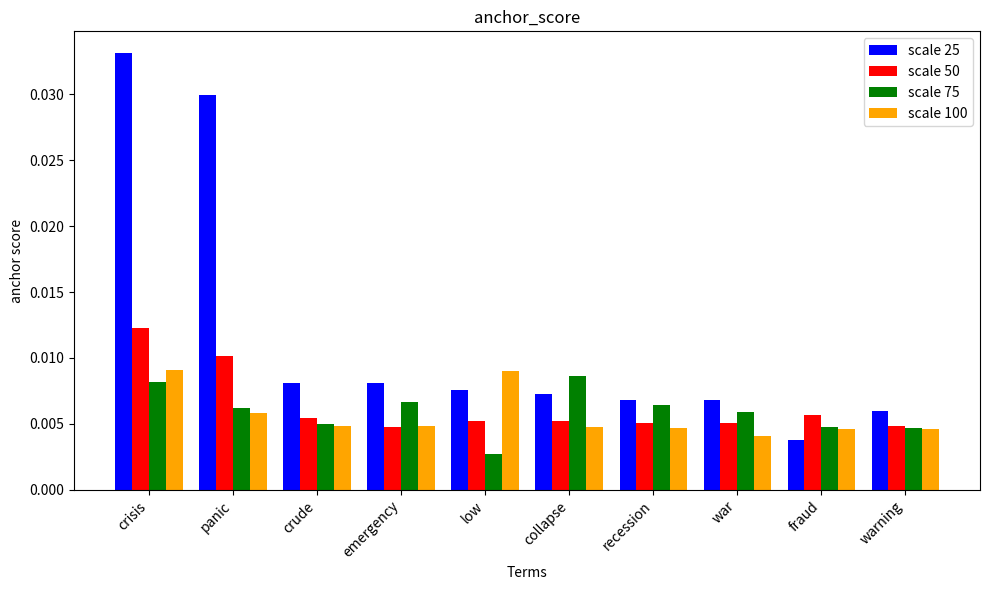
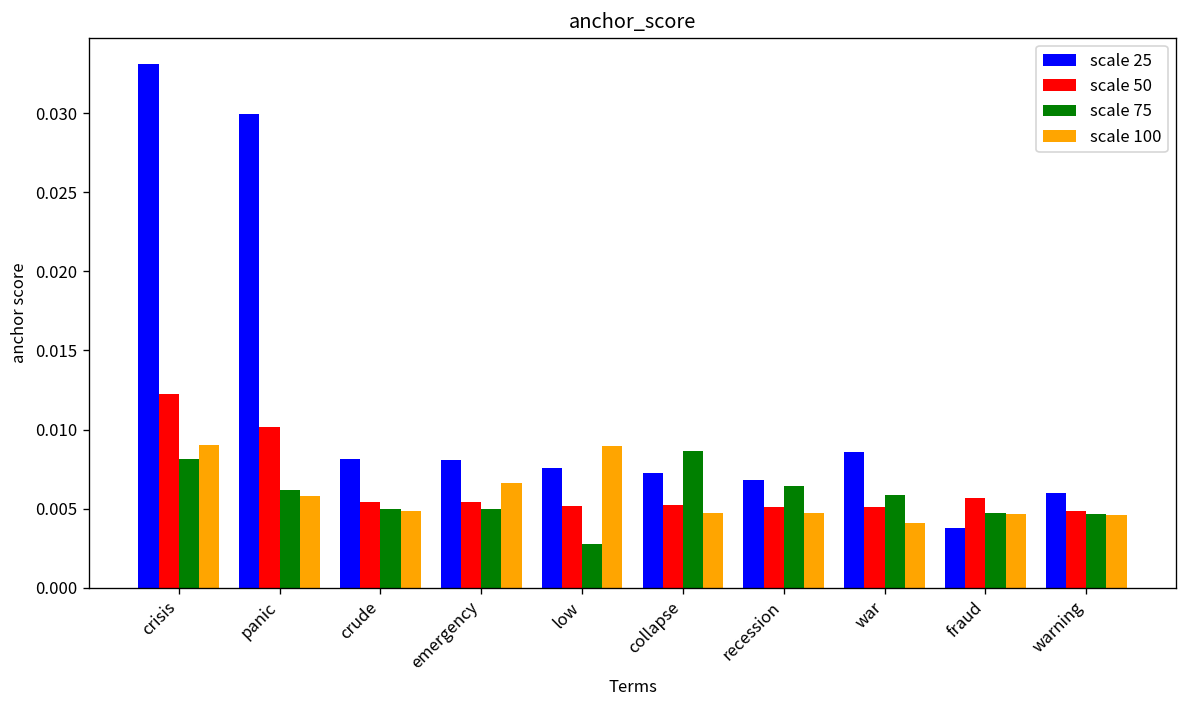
  {
    "scale 25": {
      "crisis": 0.0331,
      "panic": 0.0300,
      "crude": 0.0081,
      "emergency": 0.0081,
      "low": 0.0076,
      "collapse": 0.0073,
      "recession": 0.0068,
-     "war": 0.0068,
+     "war": 0.0086,
      "fraud": 0.0038,
      "warning": 0.0060
    },
    "scale 50": {
      "crisis": 0.0123,
      "panic": 0.0101,
      "crude": 0.0054,
-     "emergency": 0.0048,
+     "emergency": 0.0054,
      "low": 0.0052,
      "collapse": 0.0052,
      "recession": 0.0051,
      "war": 0.0051,
      "fraud": 0.0057,
      "warning": 0.0049
    },
    "scale 75": {
      "crisis": 0.0082,
      "panic": 0.0062,
      "crude": 0.0050,
-     "emergency": 0.0067,
+     "emergency": 0.0050,
      "low": 0.0027,
      "collapse": 0.0087,
      "recession": 0.0064,
      "war": 0.0059,
      "fraud": 0.0047,
      "warning": 0.0047
    },
    "scale 100": {
      "crisis": 0.0090,
      "panic": 0.0058,
      "crude": 0.0048,
-     "emergency": 0.0048,
+     "emergency": 0.0066,
      "low": 0.0090,
      "collapse": 0.0047,
      "recession": 0.0047,
      "war": 0.0041,
      "fraud": 0.0046,
      "warning": 0.0046
    }
  }
